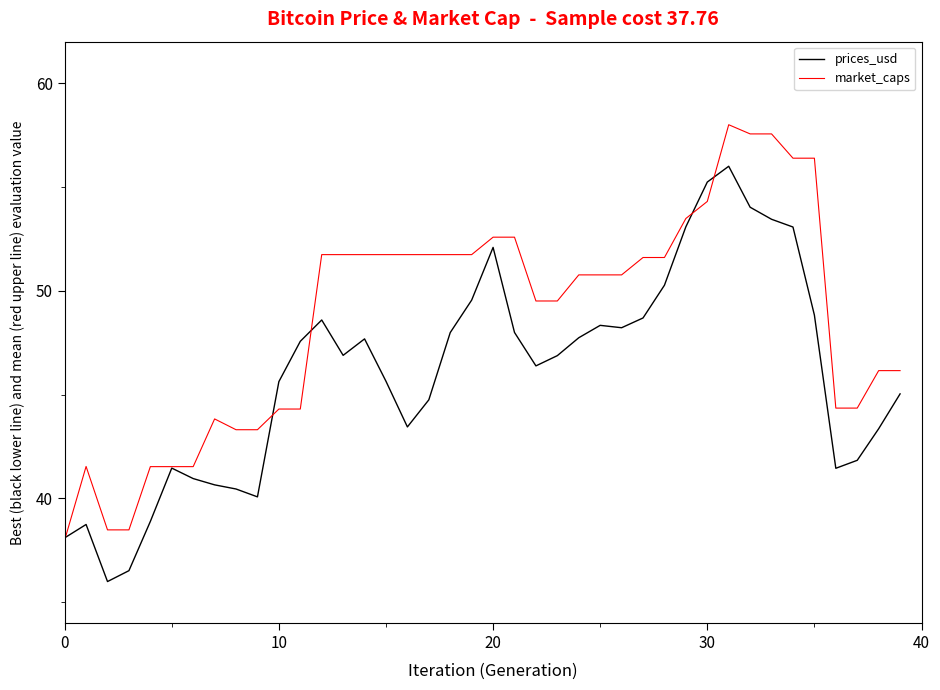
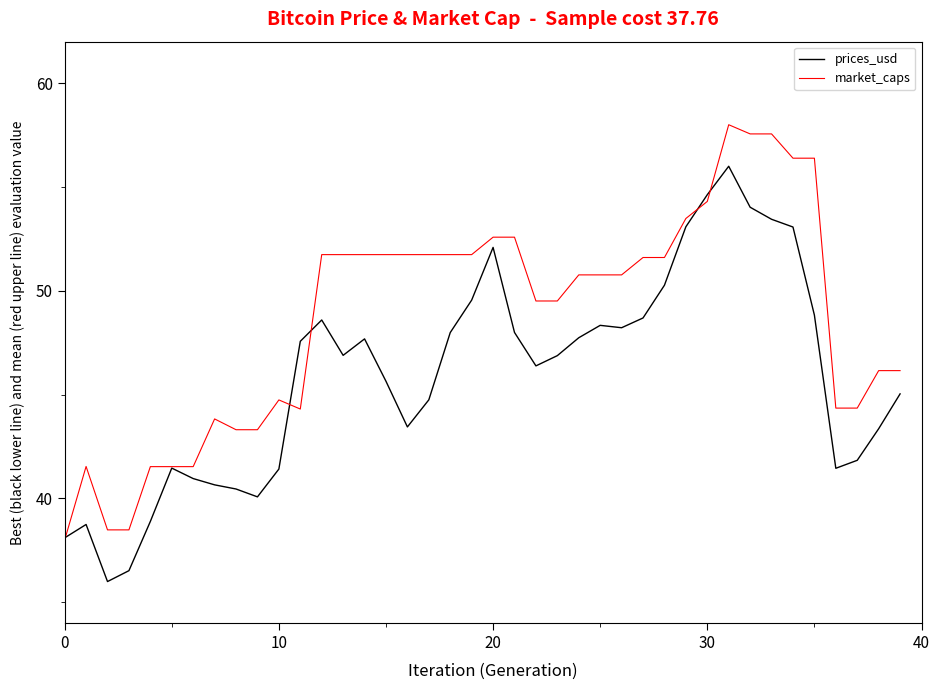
  {
    "prices_usd": {
-     "10": 45.6,
+     "10": 41.4,
      "20": 52.1,
-     "30": 55.2
+     "30": 54.6
    },
    "market_caps": {
-     "10": 44.3,
+     "10": 44.7,
      "20": 52.6,
      "30": 54.3
    }
  }
